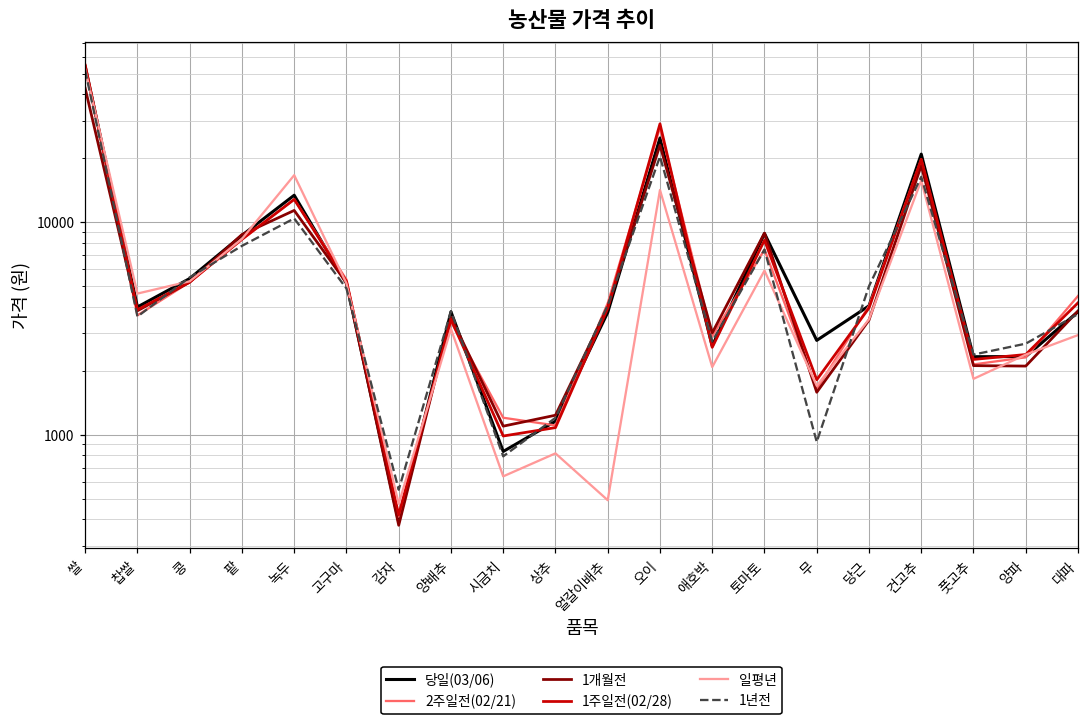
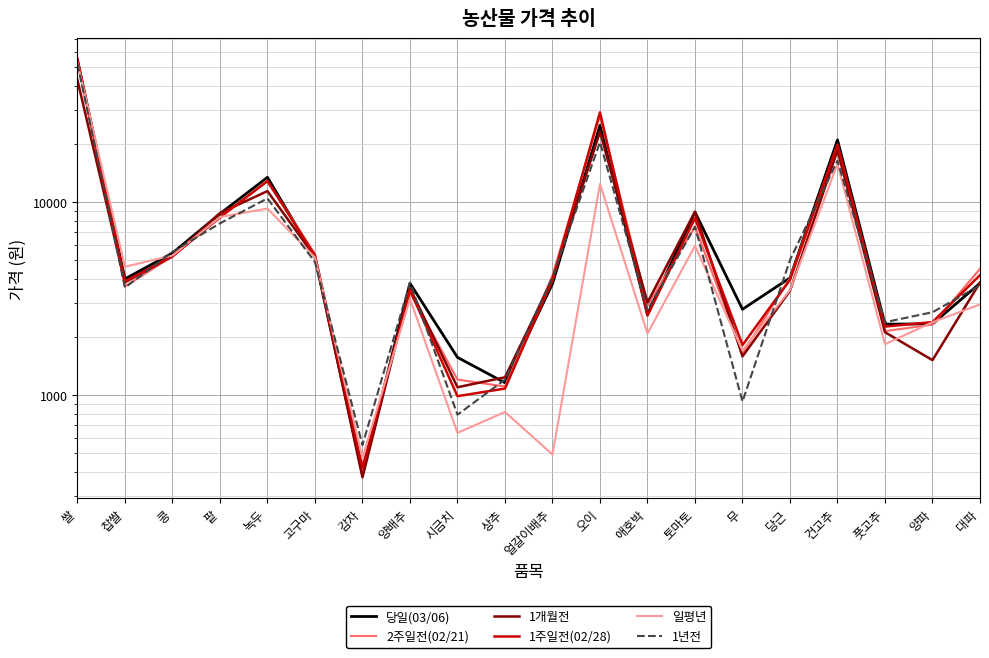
  {
    "당일(03/06)": {
      "찹쌀": 4000,
      "녹두": 13000,
      "감자": 390,
-     "시금치": 830,
+     "시금치": 1600,
      "상추": 1200,
      "얼갈이배추": 3800,
      "오이": 25000,
      "무": 2800,
      "건고추": 21000
    },
    "2주일전(02/21)": {
      "시금치": 1200,
      "오이": 28000,
      "애호박": 2900,
      "무": 1600,
      "대파": 4500
    },
    "1개월전": {
      "쌀": 43000,
      "녹두": 11000,
      "감자": 370,
      "시금치": 1100,
      "오이": 23000,
      "애호박": 3000,
      "무": 1600,
      "건고추": 19000,
-     "양파": 2100
+     "양파": 1500
    },
    "1주일전(02/28)": {
      "시금치": 1000,
      "오이": 29000,
      "토마토": 8200,
      "무": 1800,
      "대파": 4200
    },
    "일평년": {
      "찹쌀": 4600,
-     "녹두": 17000,
+     "녹두": 9000,
      "감자": 470,
      "양배추": 3100,
      "시금치": 640,
      "상추": 820,
      "얼갈이배추": 490,
-     "오이": 14000,
+     "오이": 12000,
      "애호박": 2100,
      "토마토": 5900,
      "무": 1700,
      "건고추": 16000,
      "풋고추": 1800,
      "대파": 2900
    },
    "1년전": {
      "팥": 7700,
      "녹두": 10000,
      "고구마": 4900,
      "감자": 550,
      "시금치": 790,
      "오이": 20000,
      "애호박": 2700,
      "무": 900,
      "당근": 5000,
      "건고추": 16000,
      "양파": 2700
    }
  }
